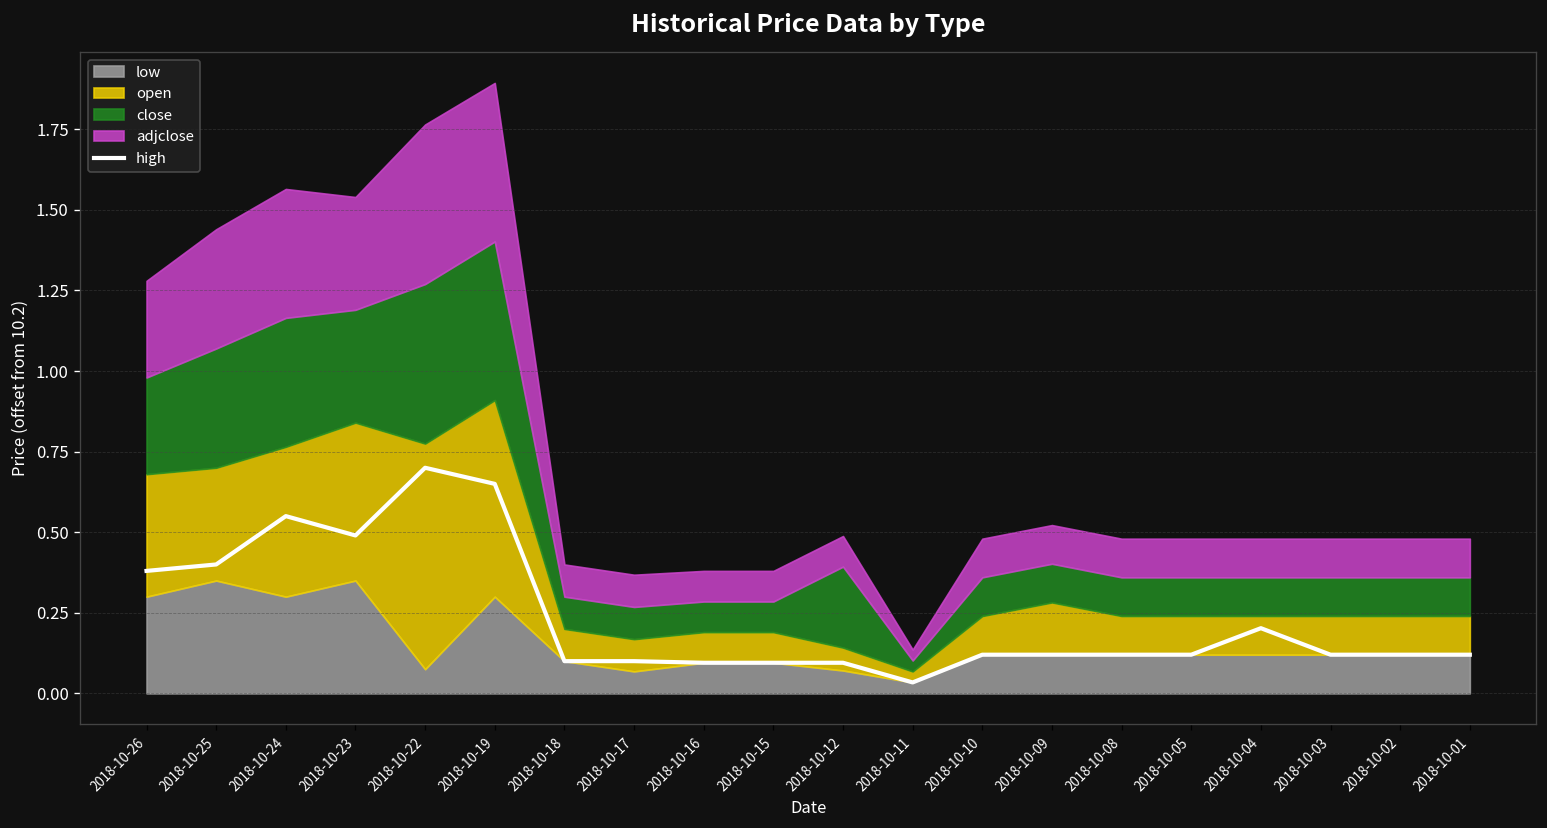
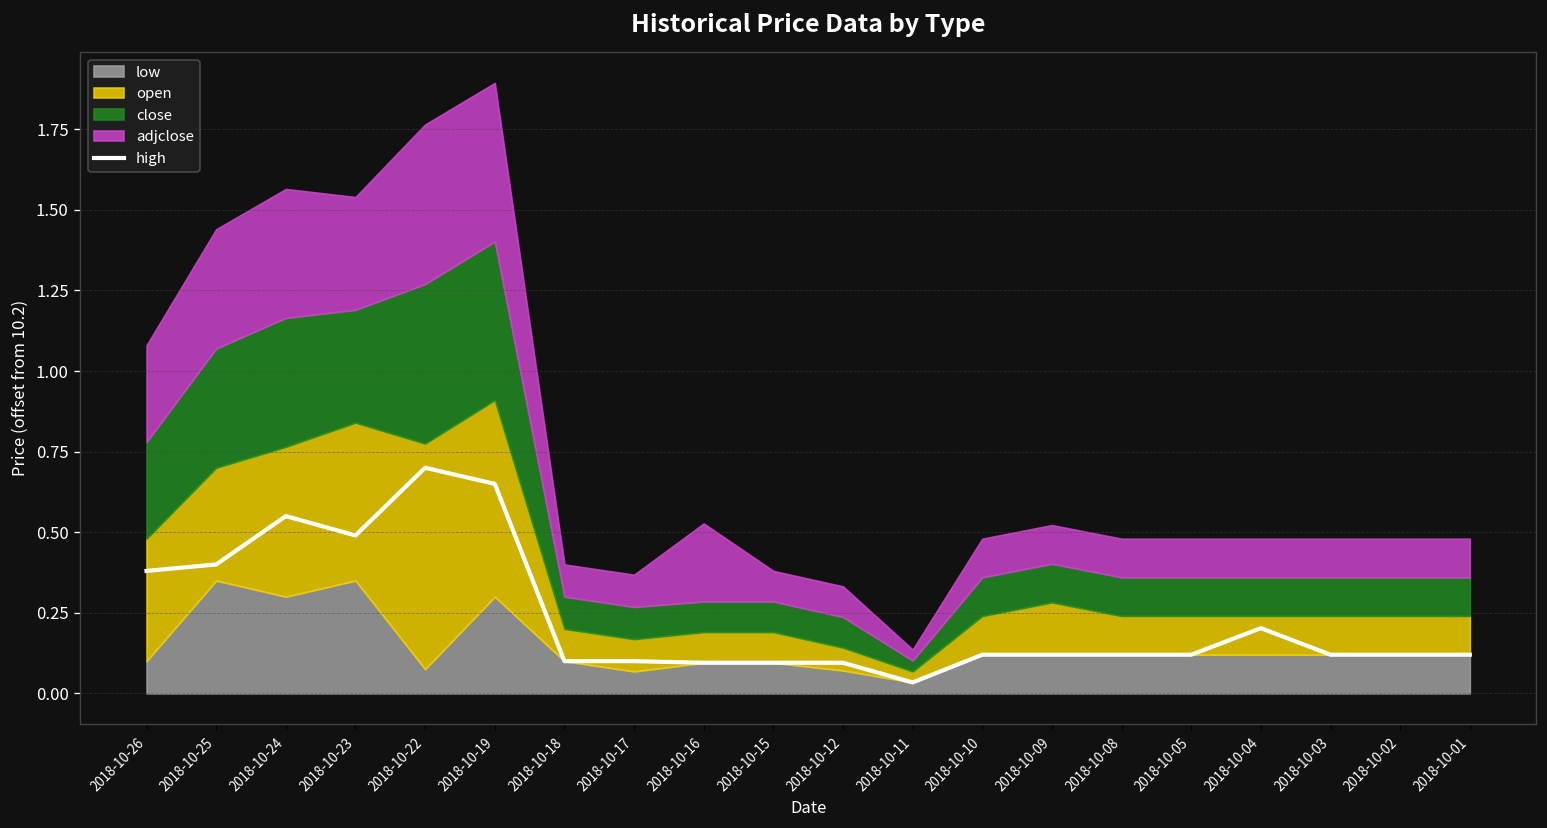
  {
    "low": {
-     "2018-10-26": 0.30,
+     "2018-10-26": 0.10,
      "2018-10-25": 0.35,
      "2018-10-24": 0.30,
      "2018-10-23": 0.35,
      "2018-10-22": 0.07,
      "2018-10-19": 0.30,
      "2018-10-17": 0.07,
      "2018-10-12": 0.07,
      "2018-10-04": 0.12
    },
    "high": {
      "2018-10-26": 0.38,
      "2018-10-25": 0.40,
      "2018-10-24": 0.55,
      "2018-10-23": 0.49,
      "2018-10-22": 0.70,
      "2018-10-19": 0.65,
      "2018-10-17": 0.10,
      "2018-10-12": 0.10,
      "2018-10-04": 0.20
    },
    "open": {
      "2018-10-26": 0.38,
      "2018-10-25": 0.35,
      "2018-10-24": 0.46,
      "2018-10-23": 0.49,
      "2018-10-22": 0.70,
      "2018-10-19": 0.61,
      "2018-10-18": 0.10,
      "2018-10-17": 0.10,
      "2018-10-16": 0.10,
      "2018-10-15": 0.10,
      "2018-10-12": 0.07,
      "2018-10-11": 0.03,
      "2018-10-10": 0.12,
      "2018-10-09": 0.16,
      "2018-10-08": 0.12,
      "2018-10-05": 0.12,
      "2018-10-04": 0.12,
      "2018-10-03": 0.12,
      "2018-10-02": 0.12,
      "2018-10-01": 0.12
    },
    "close": {
      "2018-10-26": 0.30,
      "2018-10-25": 0.37,
      "2018-10-24": 0.40,
      "2018-10-23": 0.35,
      "2018-10-22": 0.49,
      "2018-10-19": 0.49,
      "2018-10-18": 0.10,
      "2018-10-17": 0.10,
      "2018-10-16": 0.10,
      "2018-10-15": 0.10,
-     "2018-10-12": 0.25,
+     "2018-10-12": 0.10,
      "2018-10-11": 0.03,
      "2018-10-10": 0.12,
      "2018-10-09": 0.12,
      "2018-10-08": 0.12,
      "2018-10-05": 0.12,
      "2018-10-04": 0.12,
      "2018-10-03": 0.12,
      "2018-10-02": 0.12,
      "2018-10-01": 0.12
    },
    "adjclose": {
      "2018-10-26": 0.30,
      "2018-10-25": 0.37,
      "2018-10-24": 0.40,
      "2018-10-23": 0.35,
      "2018-10-22": 0.49,
      "2018-10-19": 0.49,
      "2018-10-18": 0.10,
      "2018-10-17": 0.10,
-     "2018-10-16": 0.10,
+     "2018-10-16": 0.24,
      "2018-10-15": 0.10,
      "2018-10-12": 0.10,
      "2018-10-11": 0.03,
      "2018-10-10": 0.12,
      "2018-10-09": 0.12,
      "2018-10-08": 0.12,
      "2018-10-05": 0.12,
      "2018-10-04": 0.12,
      "2018-10-03": 0.12,
      "2018-10-02": 0.12,
      "2018-10-01": 0.12
    }
  }
